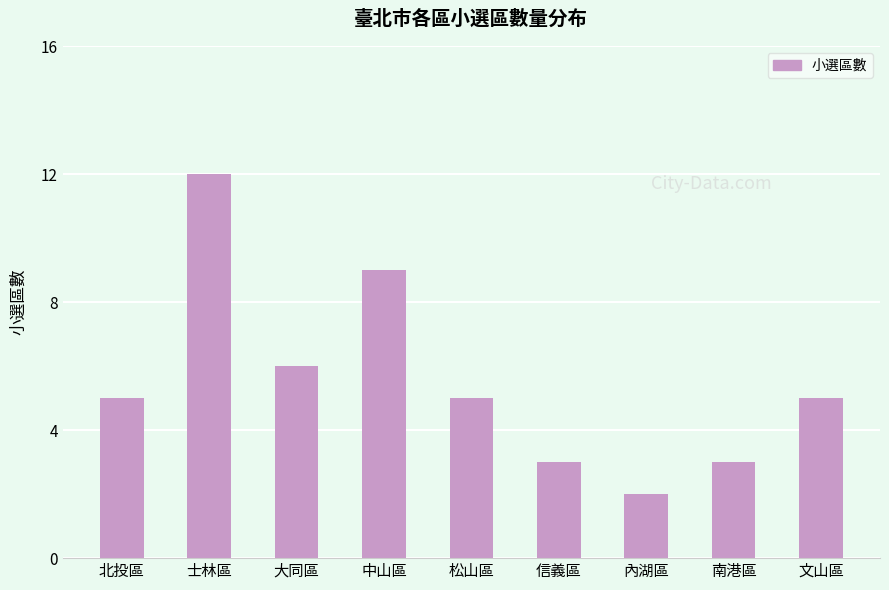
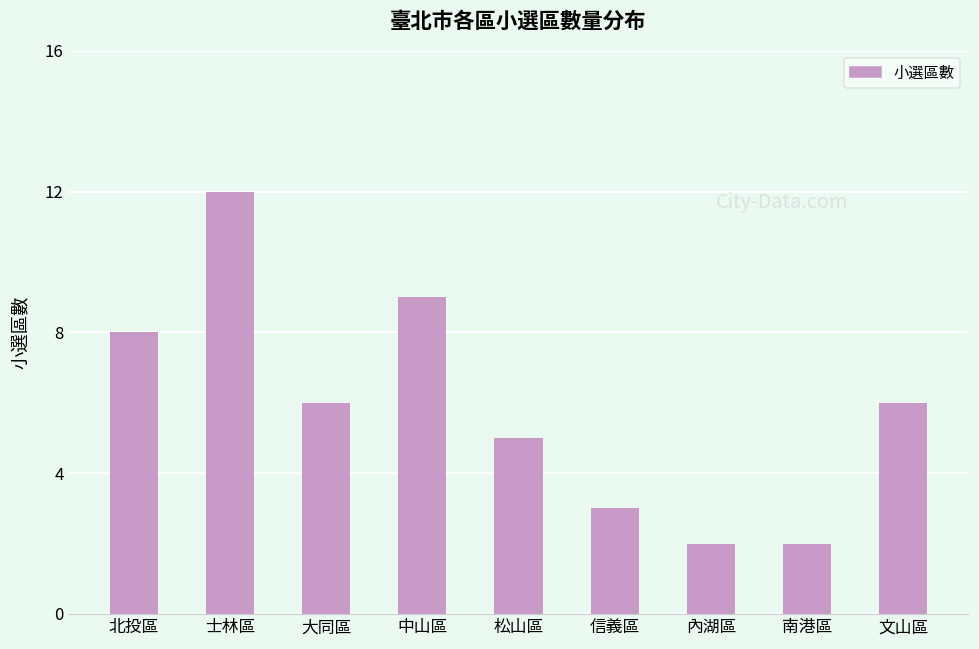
  {
-   "北投區": 5,
+   "北投區": 8,
    "士林區": 12,
    "大同區": 6,
    "中山區": 9,
    "松山區": 5,
    "信義區": 3,
    "內湖區": 2,
-   "南港區": 3,
-   "文山區": 5
+   "南港區": 2,
+   "文山區": 6
  }
